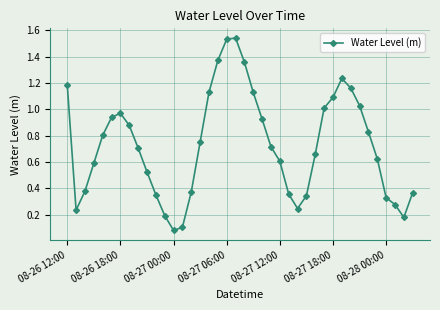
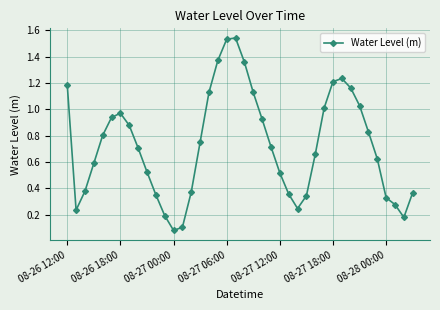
  {
    "08-26 12:00": 1.19,
    "08-26 18:00": 0.97,
    "08-27 00:00": 0.08,
    "08-27 06:00": 1.53,
-   "08-27 12:00": 0.61,
-   "08-27 18:00": 1.09,
+   "08-27 12:00": 0.52,
+   "08-27 18:00": 1.21,
    "08-28 00:00": 0.33
  }
